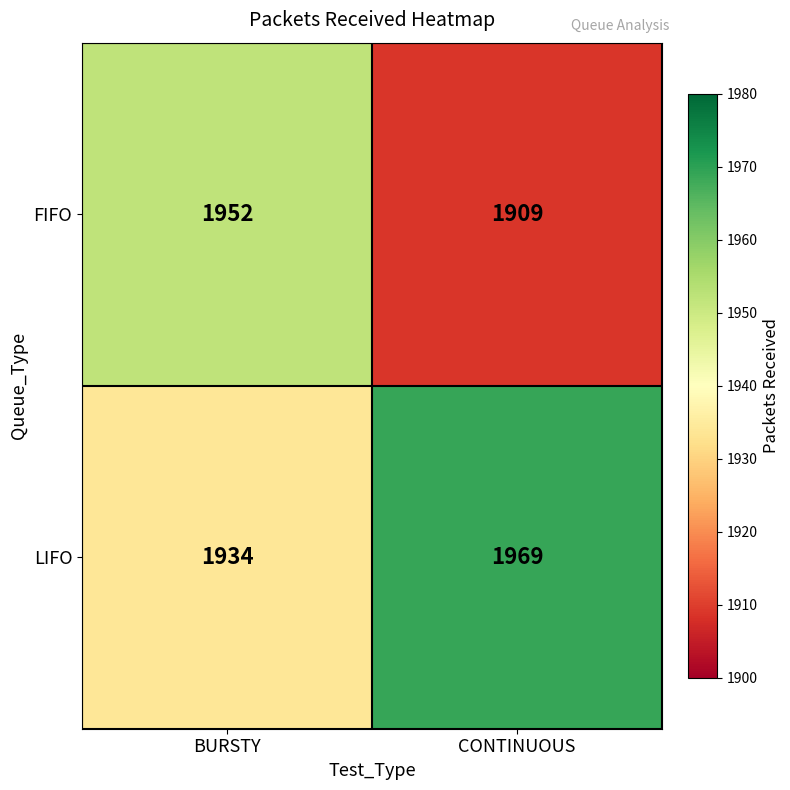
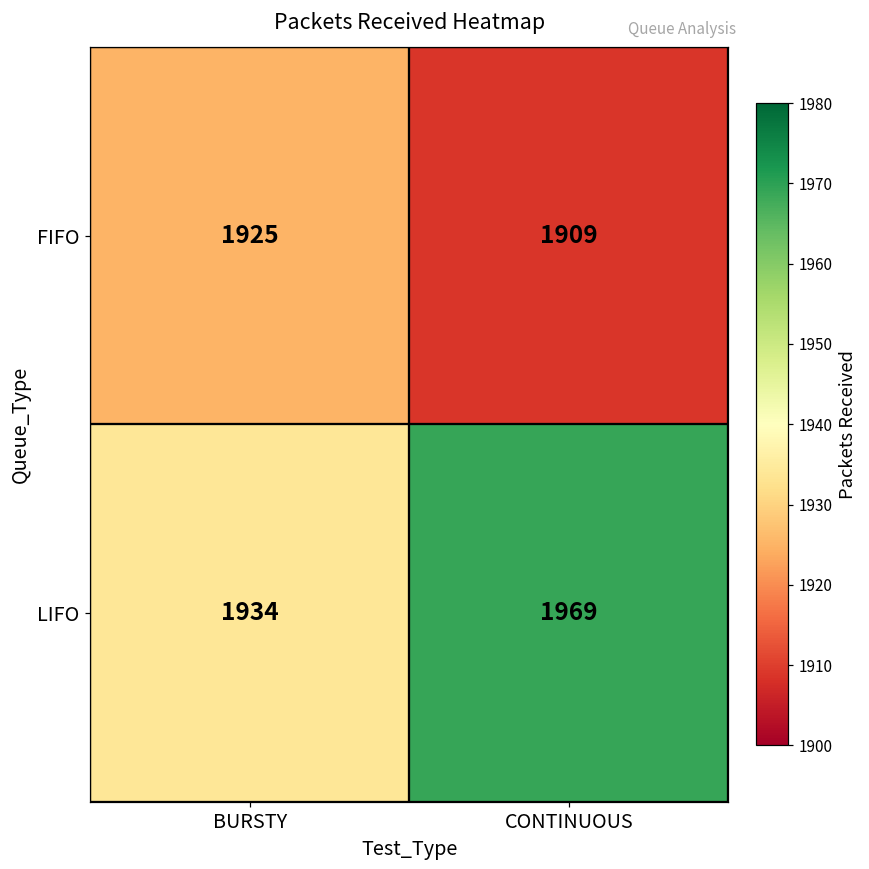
  {
    "FIFO": {
-     "BURSTY": 1952,
+     "BURSTY": 1925,
      "CONTINUOUS": 1909
    },
    "LIFO": {
      "BURSTY": 1934,
      "CONTINUOUS": 1969
    }
  }
